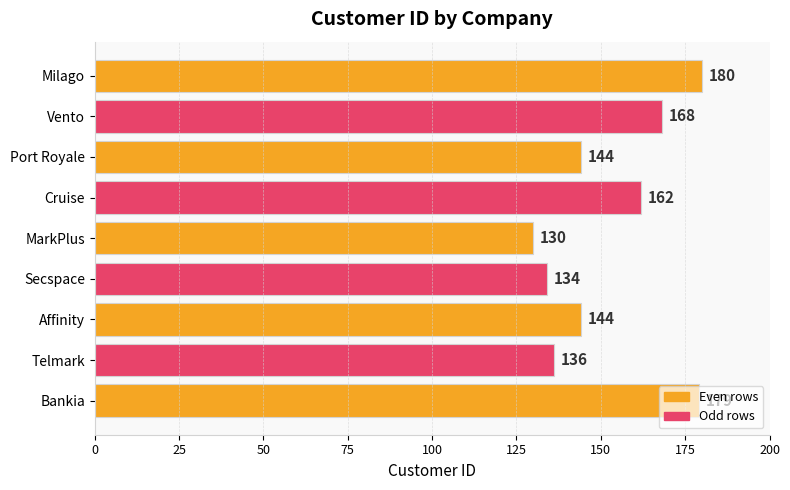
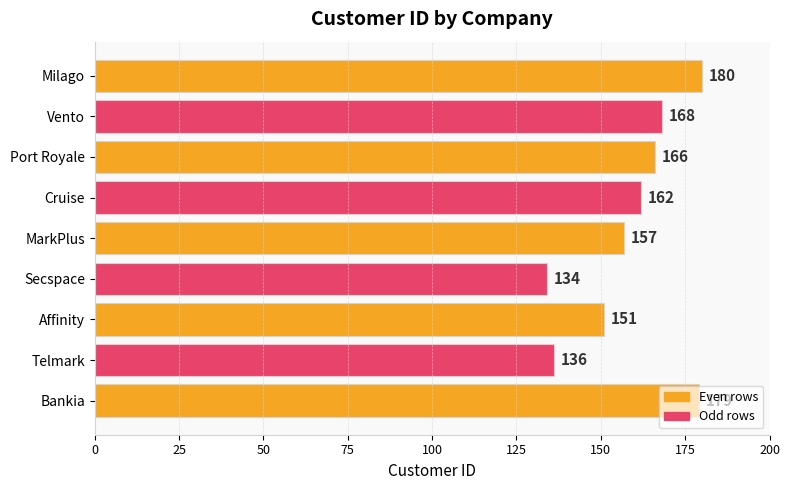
  {
    "Milago": 180,
    "Vento": 168,
-   "Port Royale": 144,
+   "Port Royale": 166,
    "Cruise": 162,
-   "MarkPlus": 130,
+   "MarkPlus": 157,
    "Secspace": 134,
-   "Affinity": 144,
+   "Affinity": 151,
    "Telmark": 136
  }
